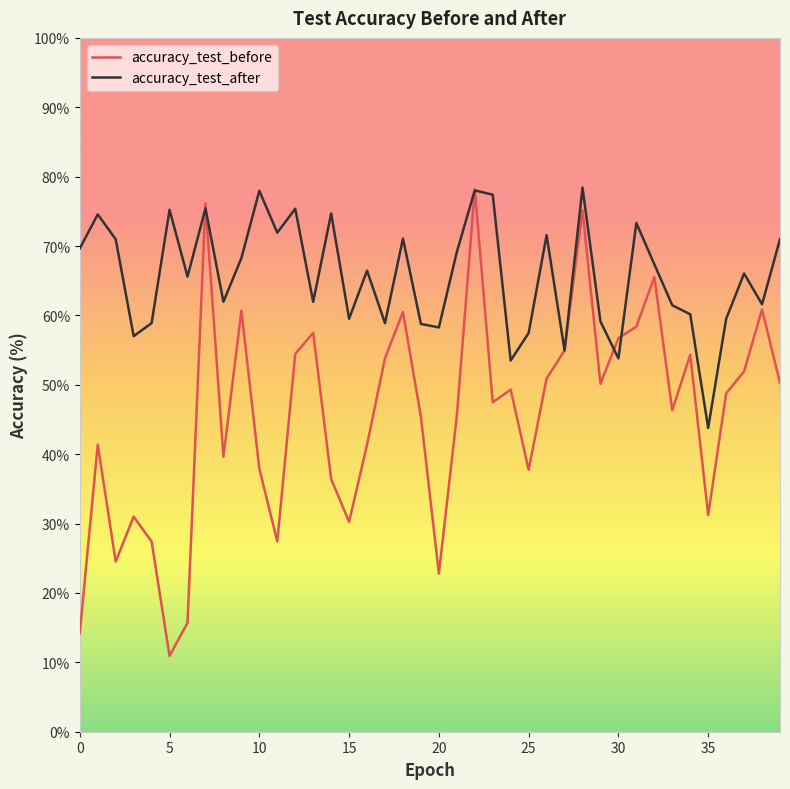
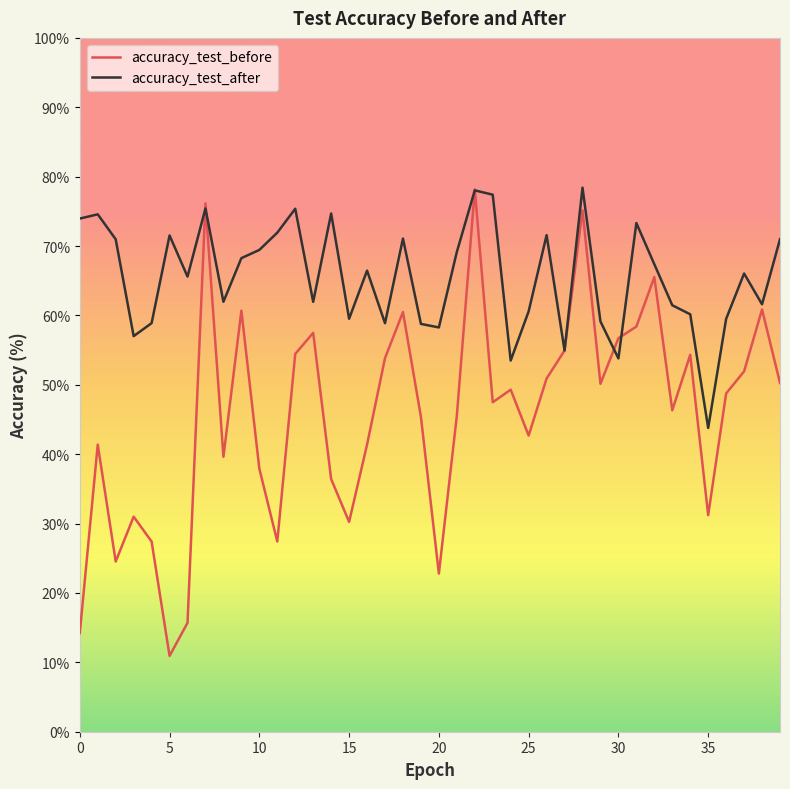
  {
    "accuracy_test_before": {
      "0": "14%",
      "5": "11%",
      "10": "38%",
      "15": "30%",
      "20": "23%",
-     "25": "38%",
+     "25": "43%",
      "30": "57%",
      "35": "31%"
    },
    "accuracy_test_after": {
-     "0": "70%",
-     "5": "75%",
-     "10": "78%",
+     "0": "74%",
+     "5": "72%",
+     "10": "69%",
      "15": "60%",
      "20": "58%",
-     "25": "57%",
+     "25": "61%",
      "30": "54%",
      "35": "44%"
    }
  }
